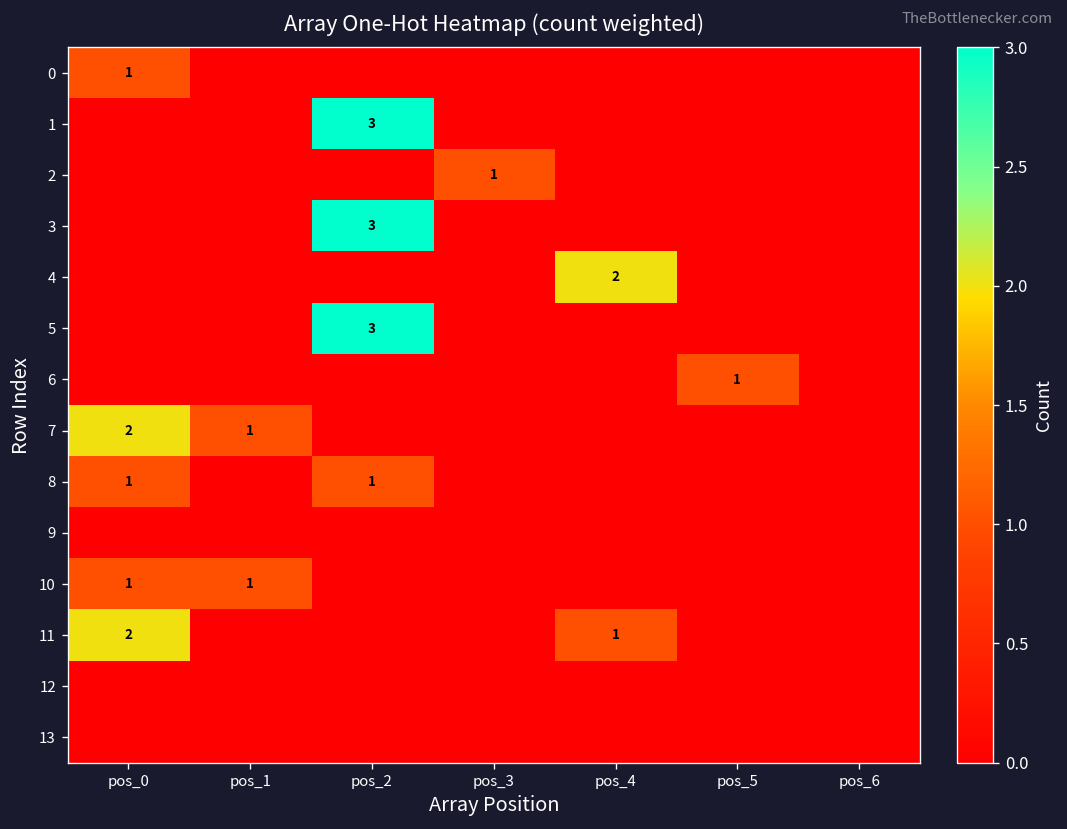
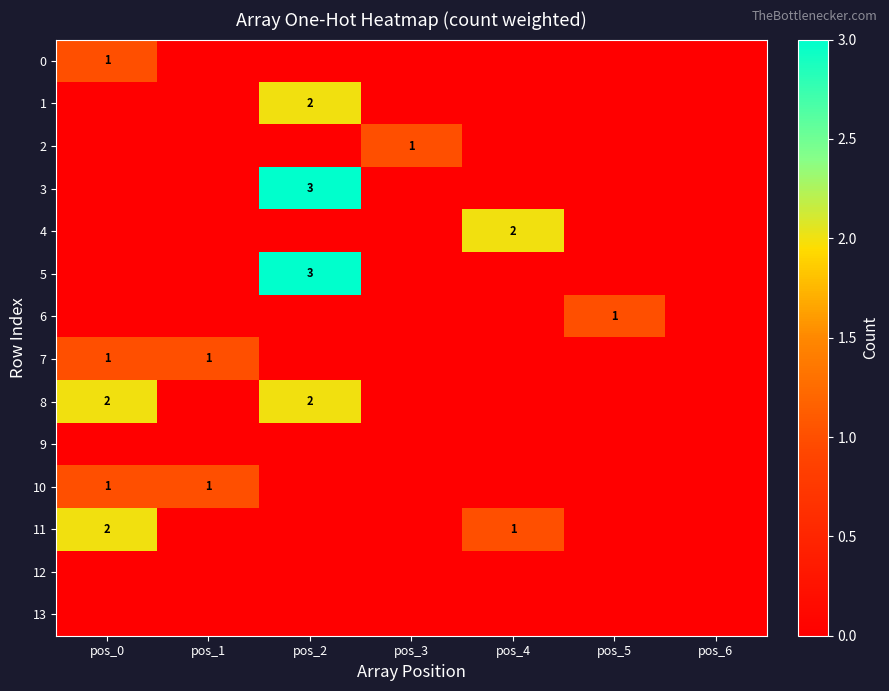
  {
    "0": {
      "pos_0": 1
    },
    "1": {
-     "pos_2": 3
+     "pos_2": 2
    },
    "2": {
      "pos_3": 1
    },
    "3": {
      "pos_2": 3
    },
    "4": {
      "pos_4": 2
    },
    "5": {
      "pos_2": 3
    },
    "6": {
      "pos_5": 1
    },
    "7": {
-     "pos_0": 2,
+     "pos_0": 1,
      "pos_1": 1
    },
    "8": {
-     "pos_0": 1,
-     "pos_2": 1
+     "pos_0": 2,
+     "pos_2": 2
    },
    "10": {
      "pos_0": 1,
      "pos_1": 1
    },
    "11": {
      "pos_0": 2,
      "pos_4": 1
    }
  }
